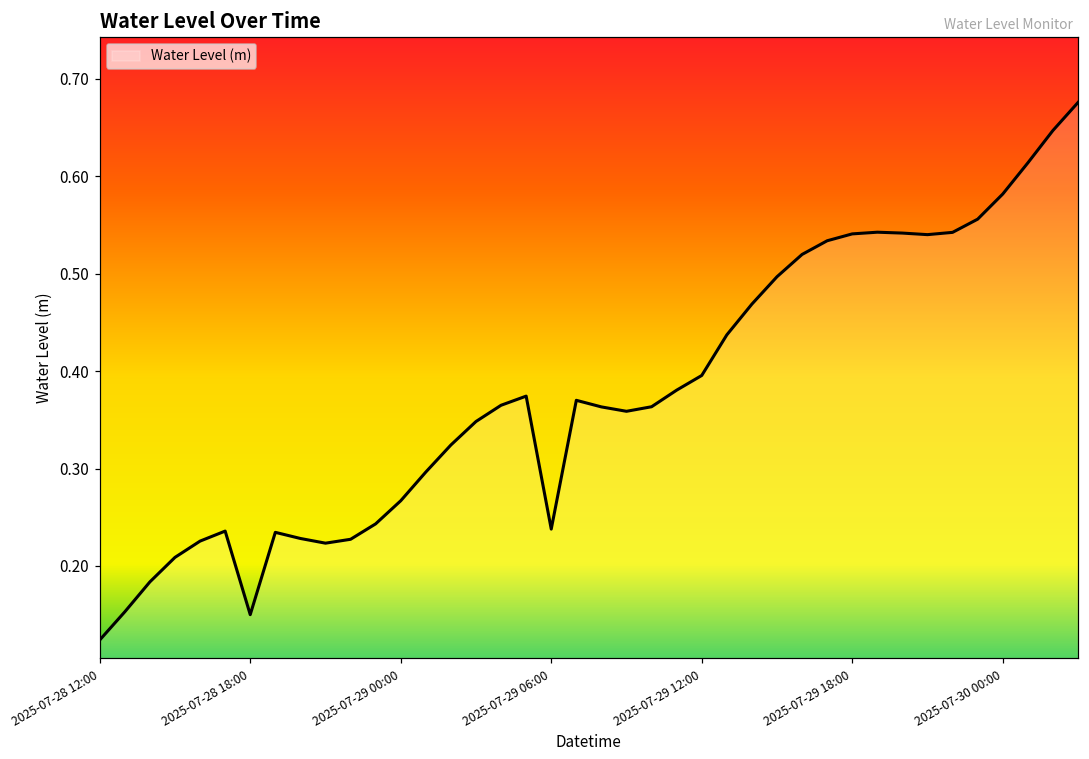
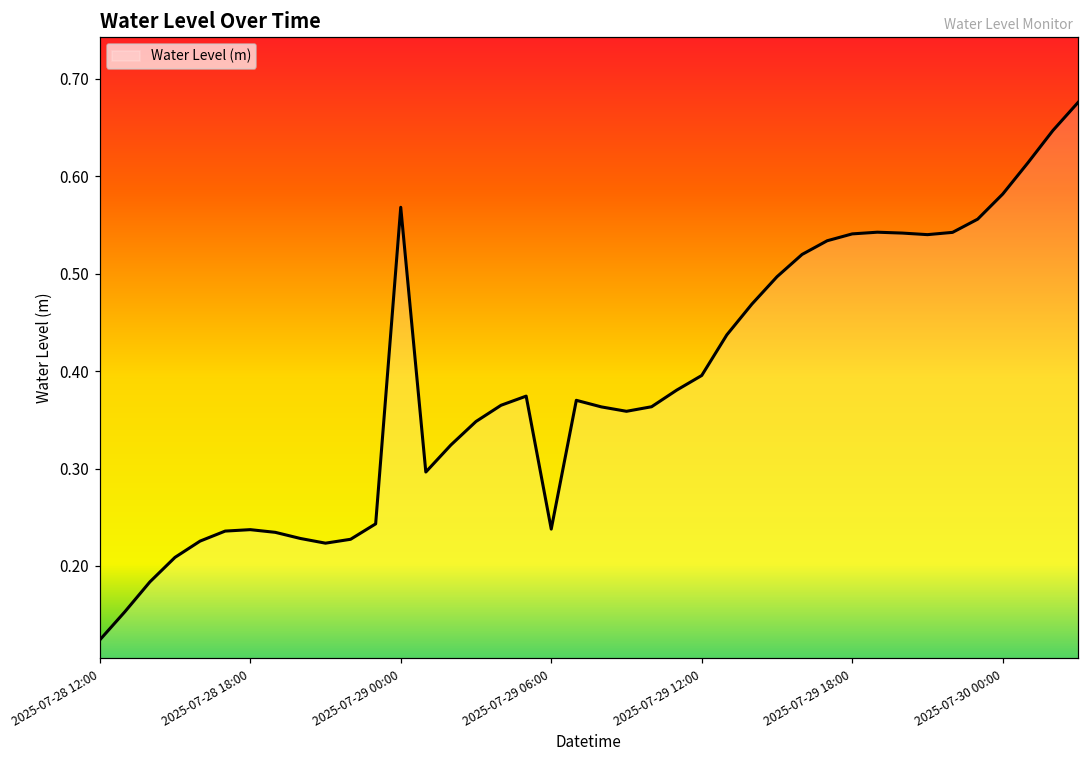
  {
    "2025-07-28 12:00": 0.12,
-   "2025-07-28 18:00": 0.15,
-   "2025-07-29 00:00": 0.27,
+   "2025-07-28 18:00": 0.24,
+   "2025-07-29 00:00": 0.57,
    "2025-07-29 06:00": 0.24,
    "2025-07-29 12:00": 0.40,
    "2025-07-29 18:00": 0.54,
    "2025-07-30 00:00": 0.58
  }
